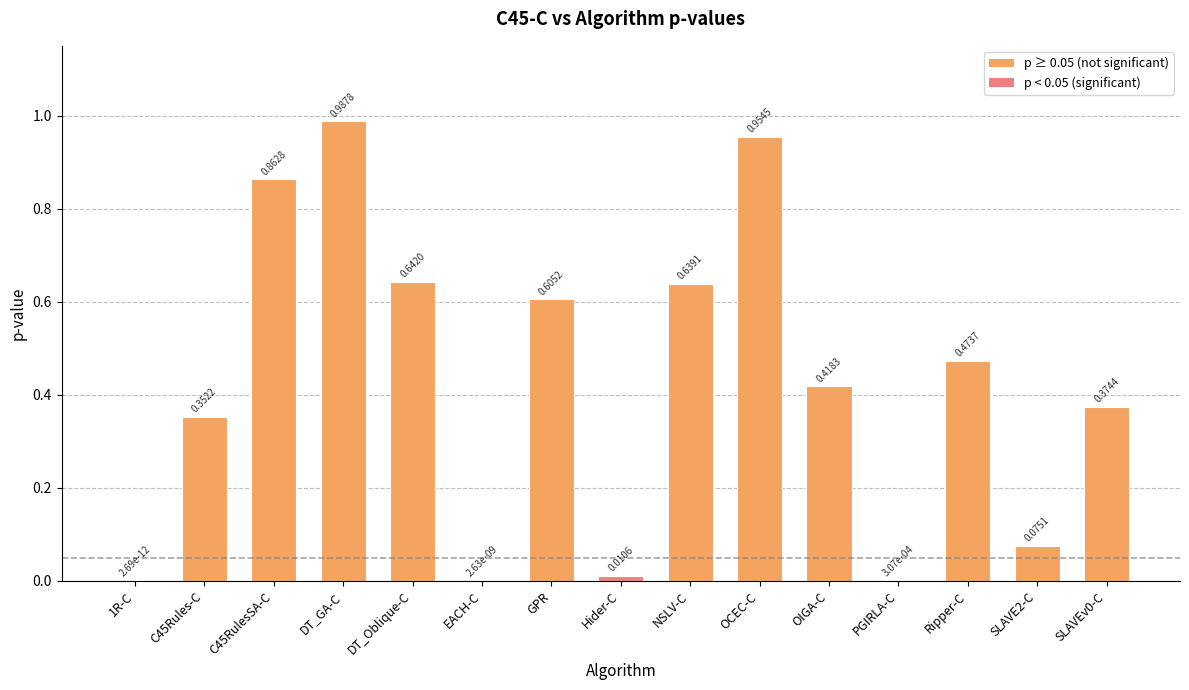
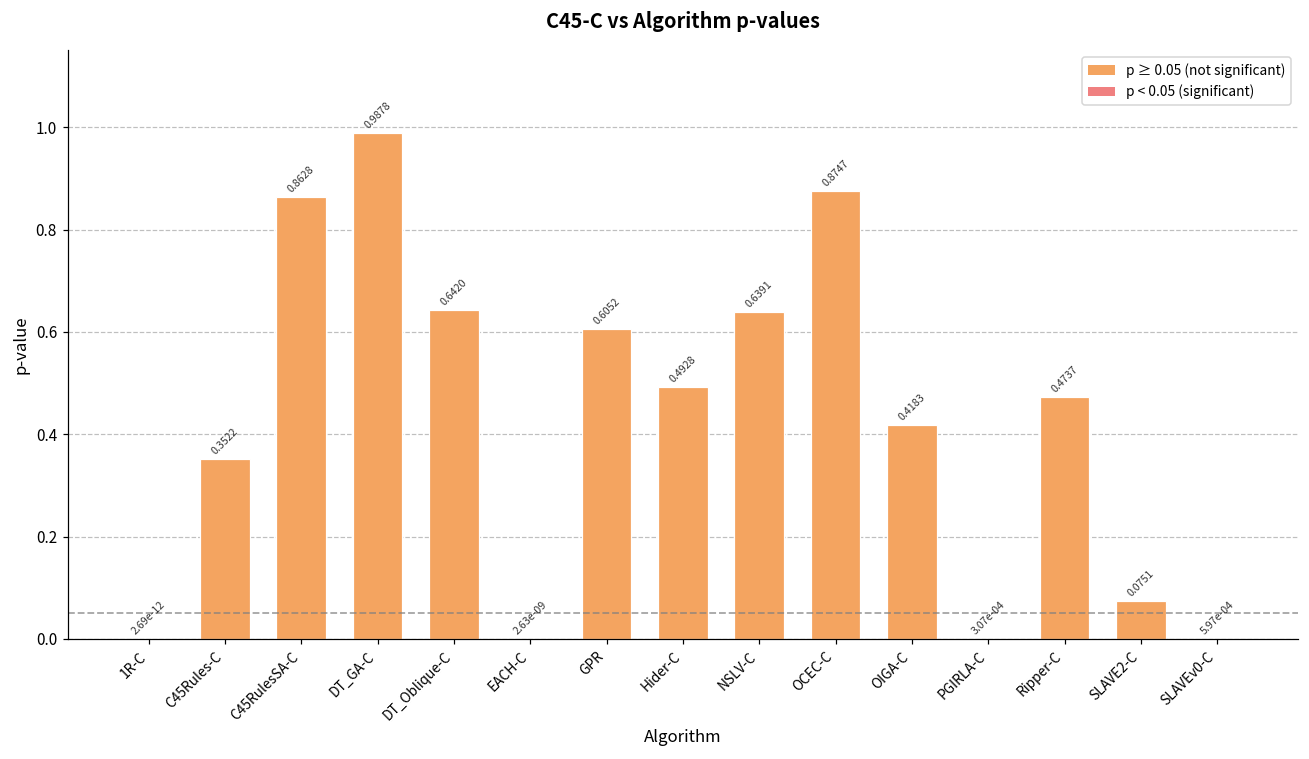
  {
    "1R-C": "2.69e-12",
    "C45Rules-C": "0.3522",
    "C45RulesSA-C": "0.8628",
    "DT_GA-C": "0.9878",
    "DT_Oblique-C": "0.6420",
    "EACH-C": "2.63e-09",
    "GPR": "0.6052",
-   "Hider-C": "0.0106",
+   "Hider-C": "0.4928",
    "NSLV-C": "0.6391",
-   "OCEC-C": "0.9545",
+   "OCEC-C": "0.8747",
    "OIGA-C": "0.4183",
    "PGIRLA-C": "3.07e-04",
    "Ripper-C": "0.4737",
    "SLAVE2-C": "0.0751",
-   "SLAVEv0-C": "0.3744"
+   "SLAVEv0-C": "5.97e-04"
  }
